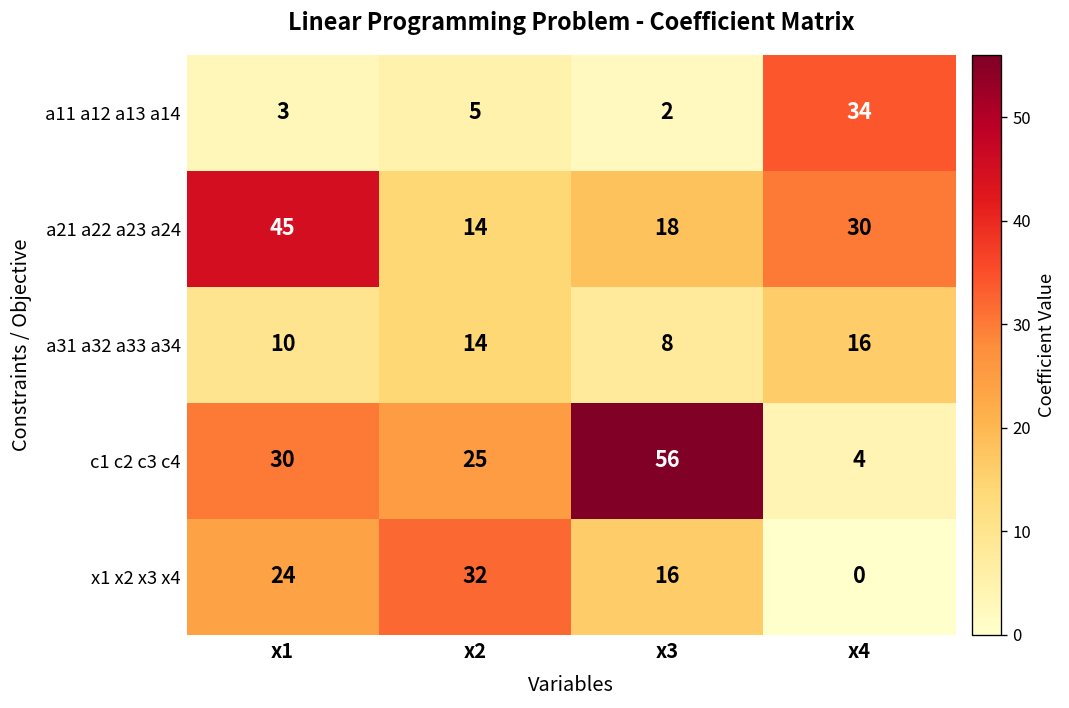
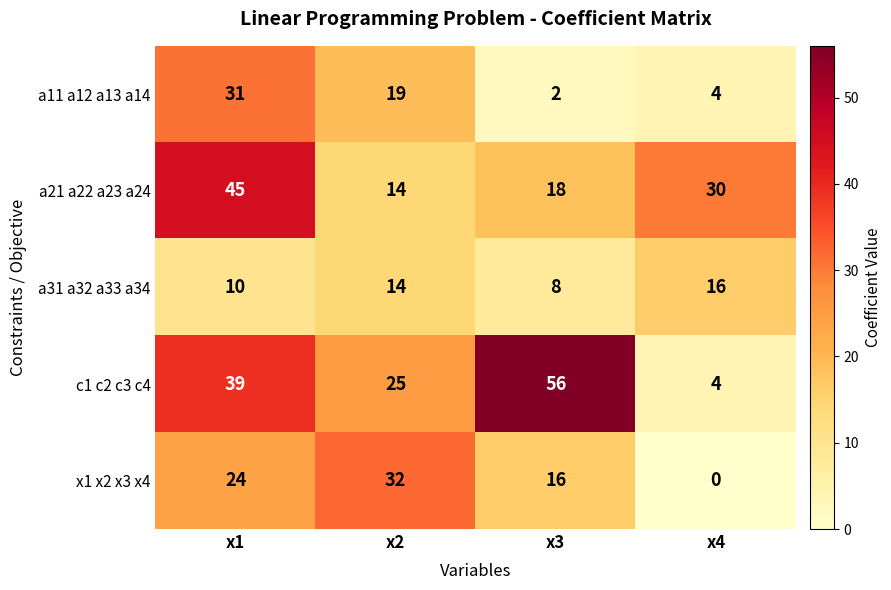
  {
    "a11 a12 a13 a14": {
-     "x1": 3,
-     "x2": 5,
+     "x1": 31,
+     "x2": 19,
      "x3": 2,
-     "x4": 34
+     "x4": 4
    },
    "a21 a22 a23 a24": {
      "x1": 45,
      "x2": 14,
      "x3": 18,
      "x4": 30
    },
    "a31 a32 a33 a34": {
      "x1": 10,
      "x2": 14,
      "x3": 8,
      "x4": 16
    },
    "c1 c2 c3 c4": {
-     "x1": 30,
+     "x1": 39,
      "x2": 25,
      "x3": 56,
      "x4": 4
    },
    "x1 x2 x3 x4": {
      "x1": 24,
      "x2": 32,
      "x3": 16,
      "x4": 0
    }
  }
